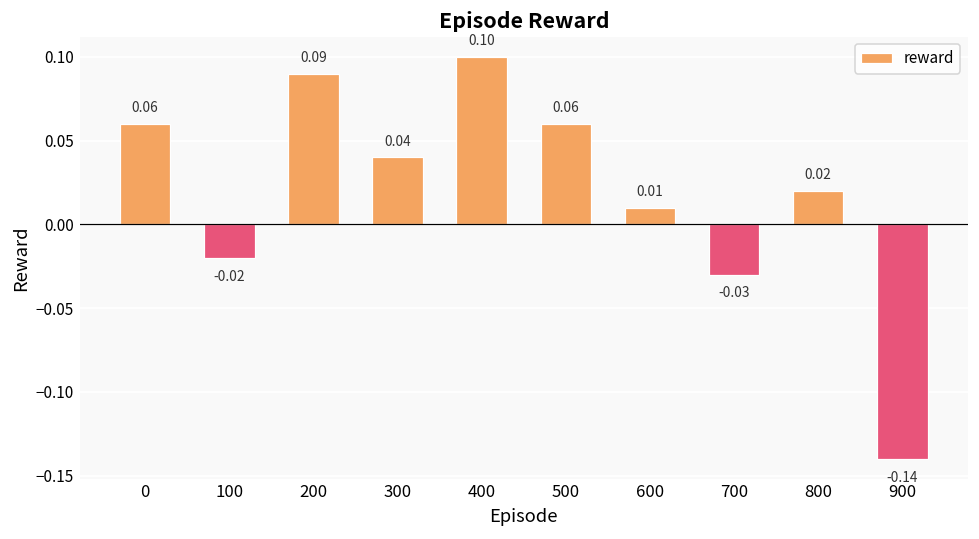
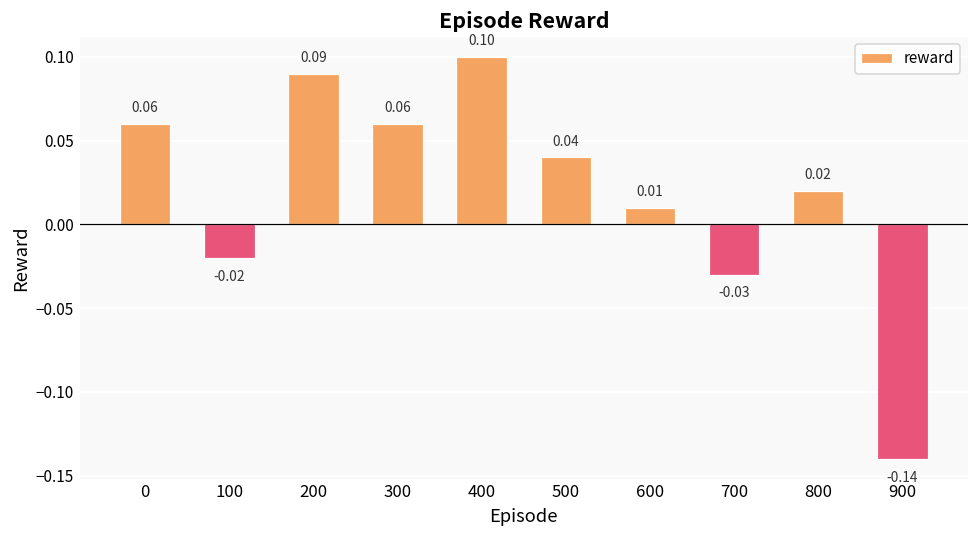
  {
    "0": 0.06,
    "100": -0.02,
    "200": 0.09,
-   "300": 0.04,
+   "300": 0.06,
    "400": 0.10,
-   "500": 0.06,
+   "500": 0.04,
    "600": 0.01,
    "700": -0.03,
    "800": 0.02,
    "900": -0.14
  }
